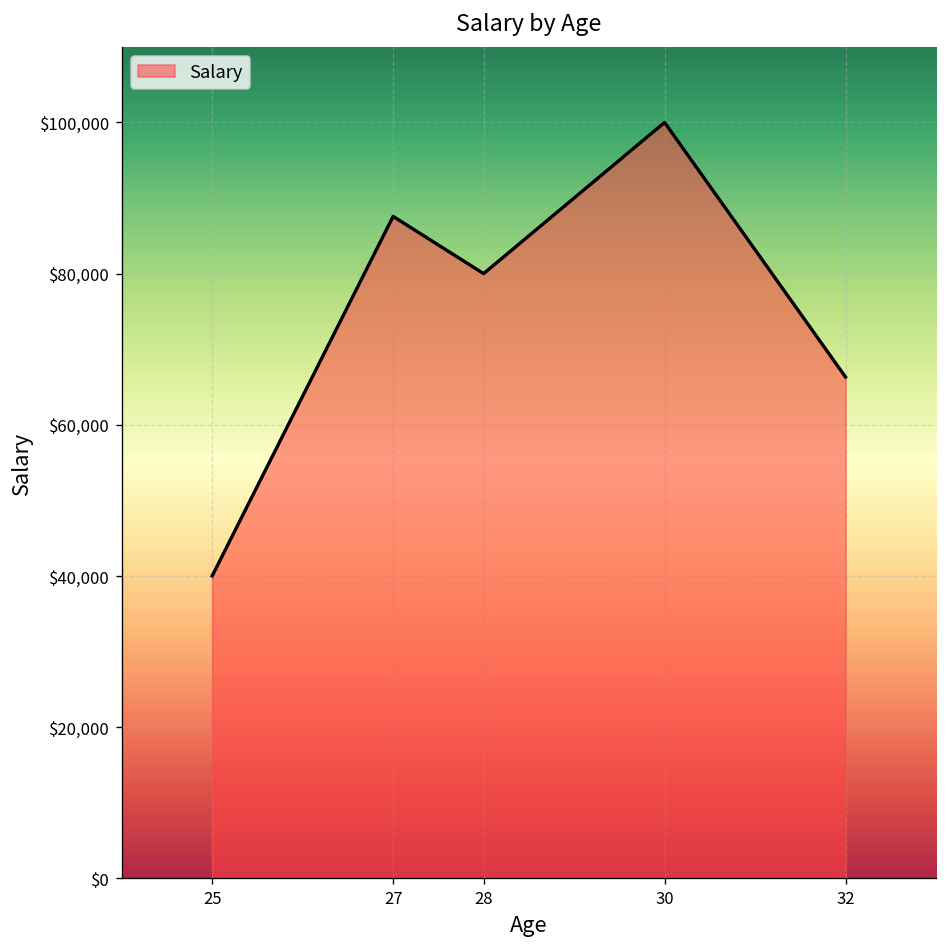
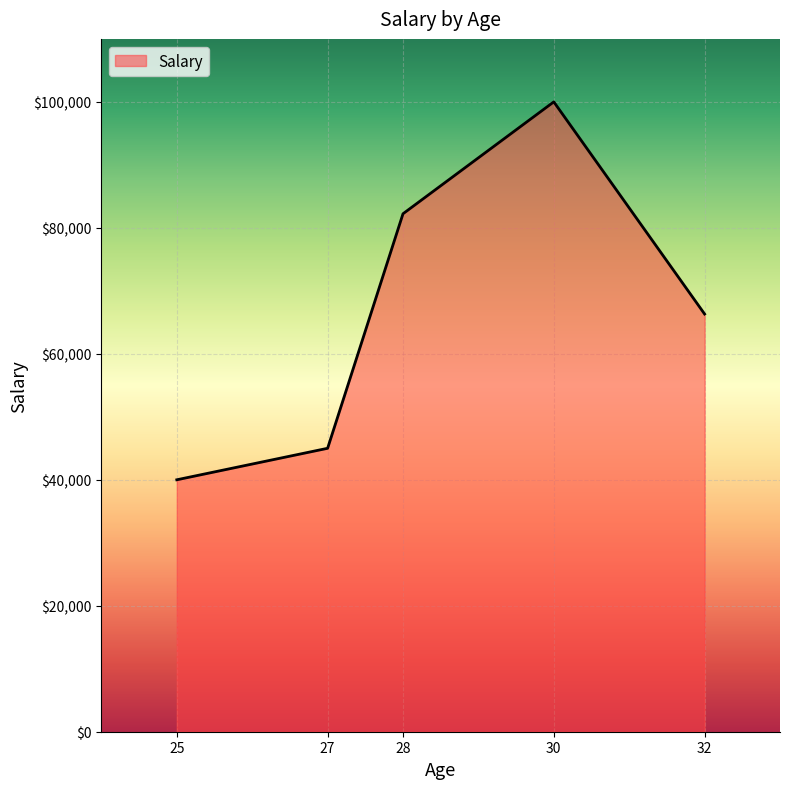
  {
    "25": "$40,000",
-   "27": "$88,000",
-   "28": "$80,000",
+   "27": "$45,000",
+   "28": "$82,000",
    "30": "$100,000",
    "32": "$66,000"
  }
